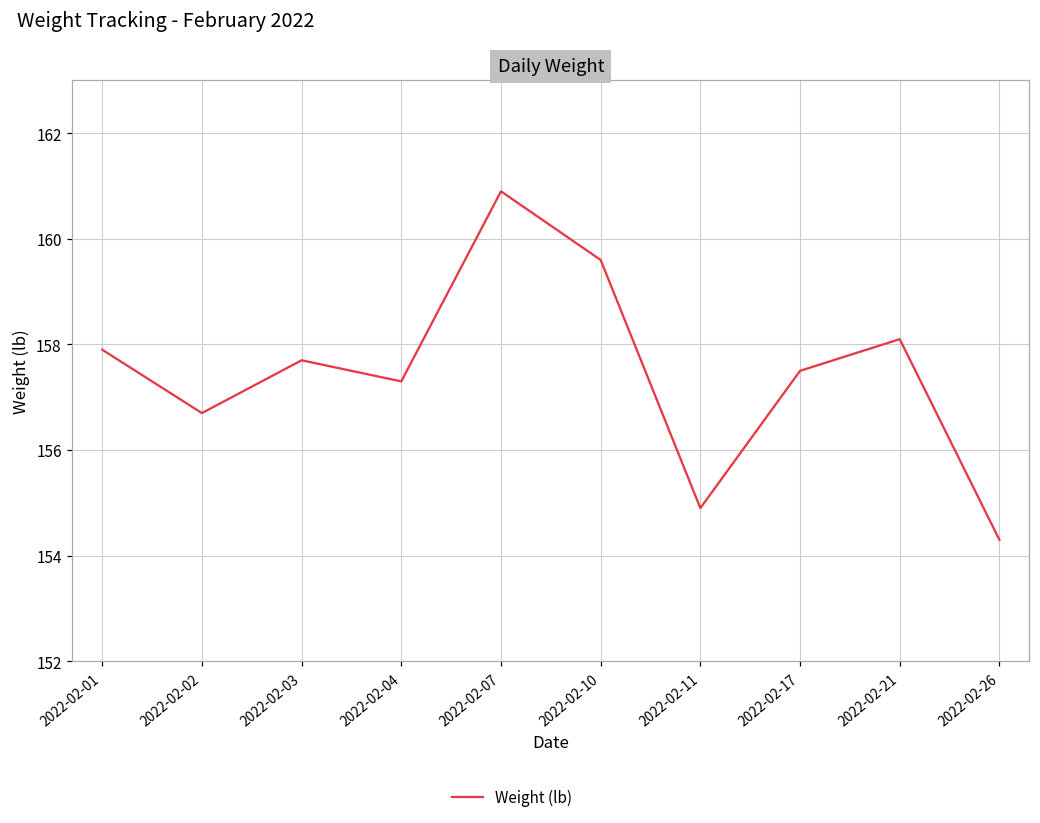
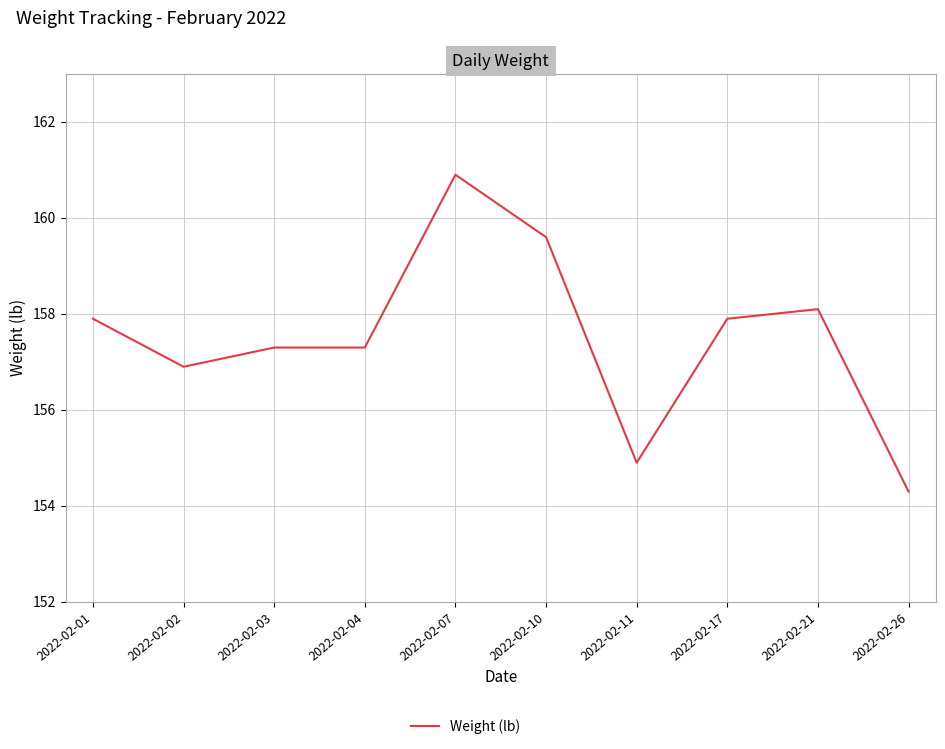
  {
    "2022-02-01": 157.9,
-   "2022-02-02": 156.7,
-   "2022-02-03": 157.7,
+   "2022-02-02": 156.9,
+   "2022-02-03": 157.3,
    "2022-02-04": 157.3,
    "2022-02-07": 160.9,
    "2022-02-10": 159.6,
    "2022-02-11": 154.9,
-   "2022-02-17": 157.5,
+   "2022-02-17": 157.9,
    "2022-02-21": 158.1,
    "2022-02-26": 154.3
  }
